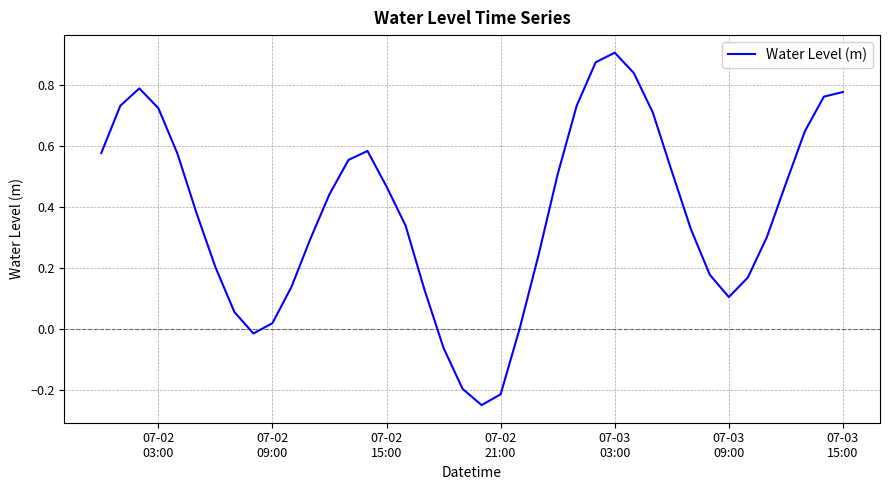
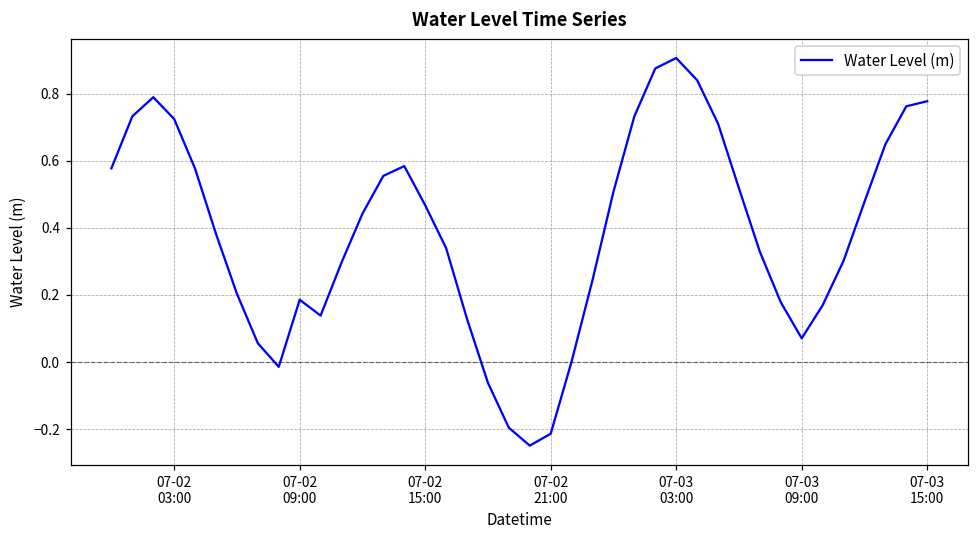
  {
    "07-02 03:00": 0.72,
-   "07-02 09:00": 0.02,
+   "07-02 09:00": 0.19,
    "07-02 15:00": 0.47,
    "07-02 21:00": -0.21,
    "07-03 03:00": 0.91,
-   "07-03 09:00": 0.11,
+   "07-03 09:00": 0.07,
    "07-03 15:00": 0.78
  }
